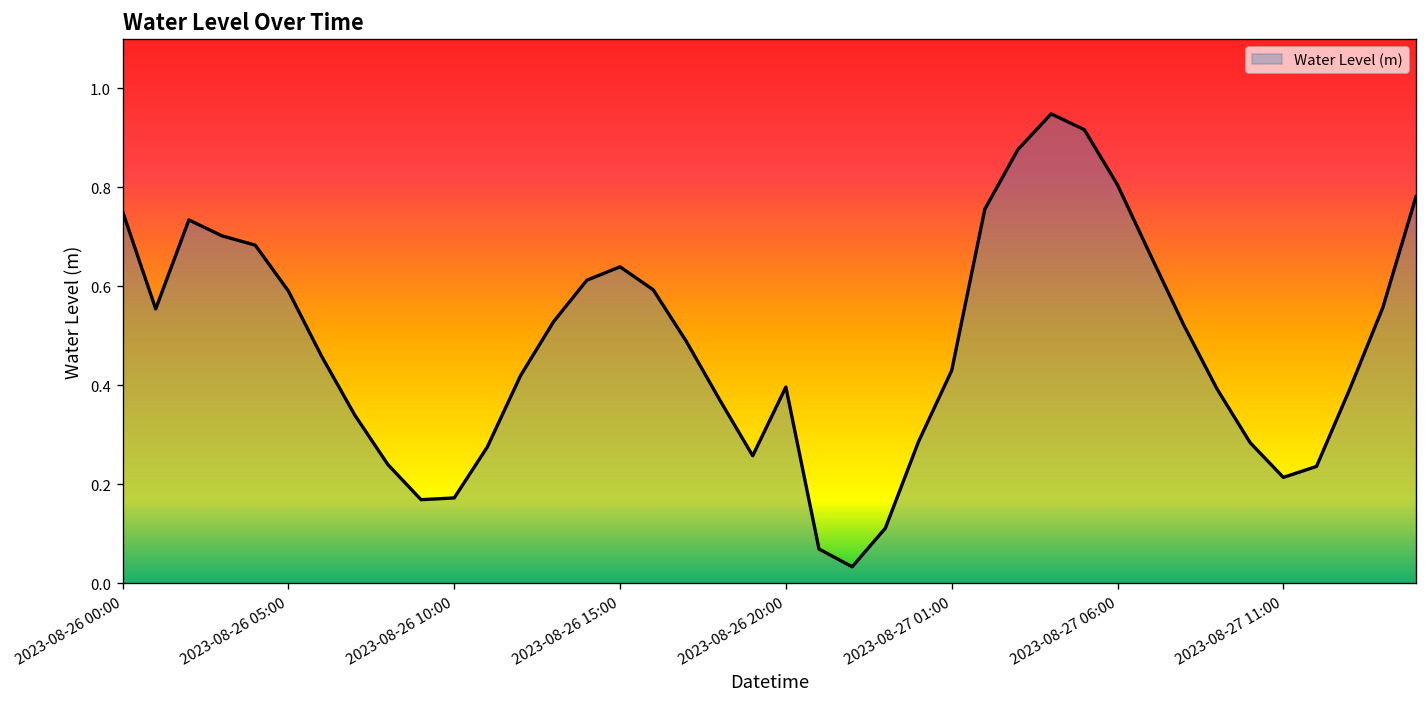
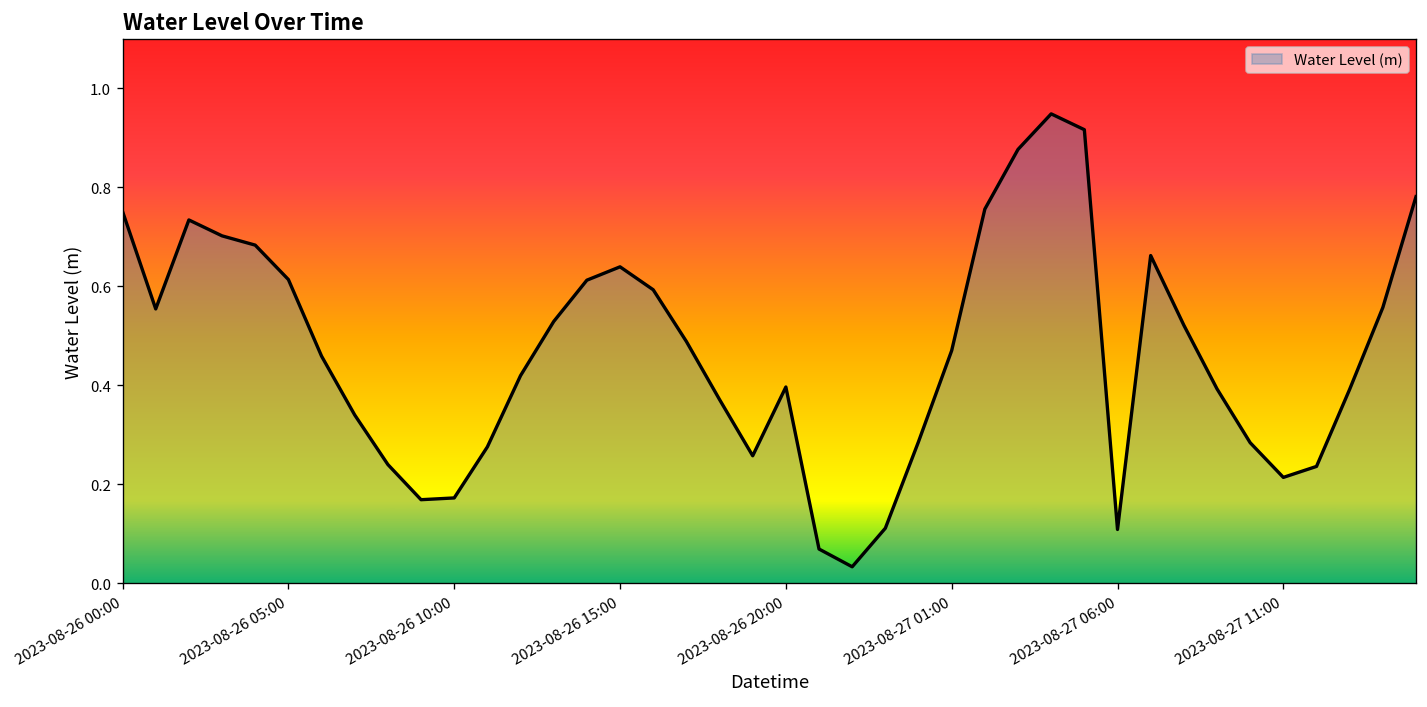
  {
    "2023-08-26 00:00": 0.75,
-   "2023-08-26 05:00": 0.59,
+   "2023-08-26 05:00": 0.61,
    "2023-08-26 10:00": 0.17,
    "2023-08-26 15:00": 0.64,
    "2023-08-26 20:00": 0.40,
-   "2023-08-27 01:00": 0.43,
-   "2023-08-27 06:00": 0.81,
+   "2023-08-27 01:00": 0.47,
+   "2023-08-27 06:00": 0.11,
    "2023-08-27 11:00": 0.21
  }
